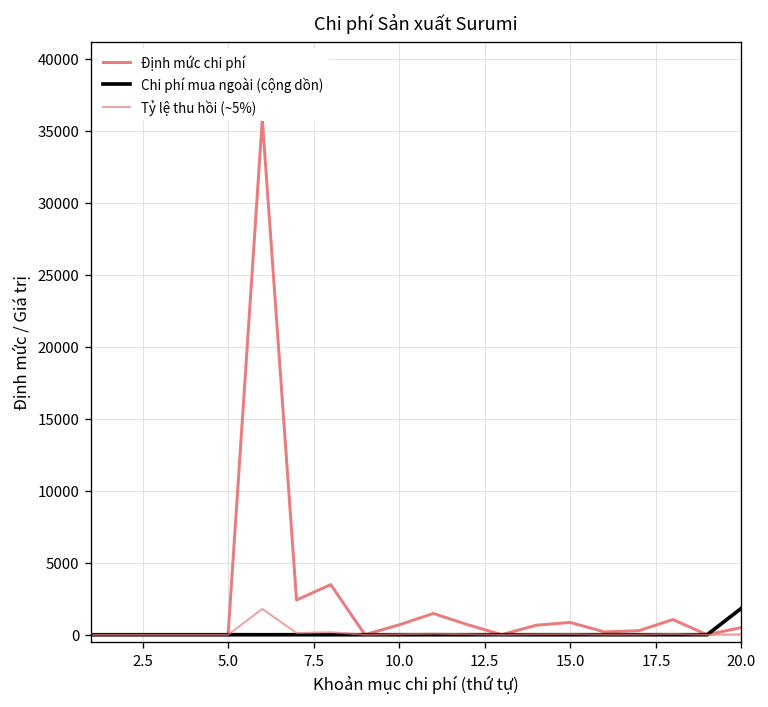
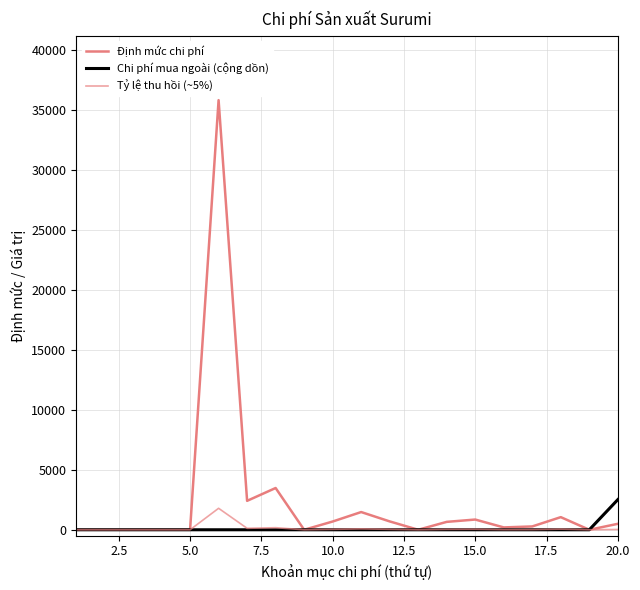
  {
    "Chi phí mua ngoài (cộng dồn)": {
-     "20.0": 1800
+     "20.0": 2500
    }
  }
